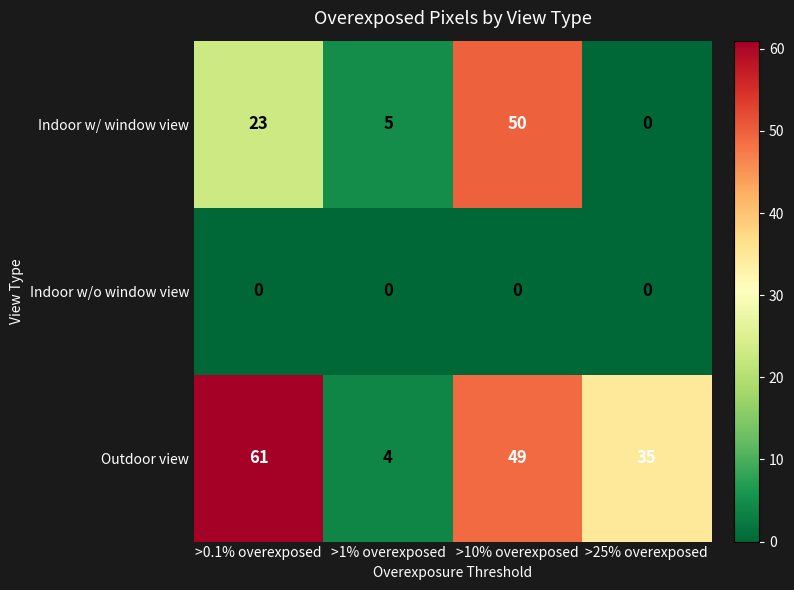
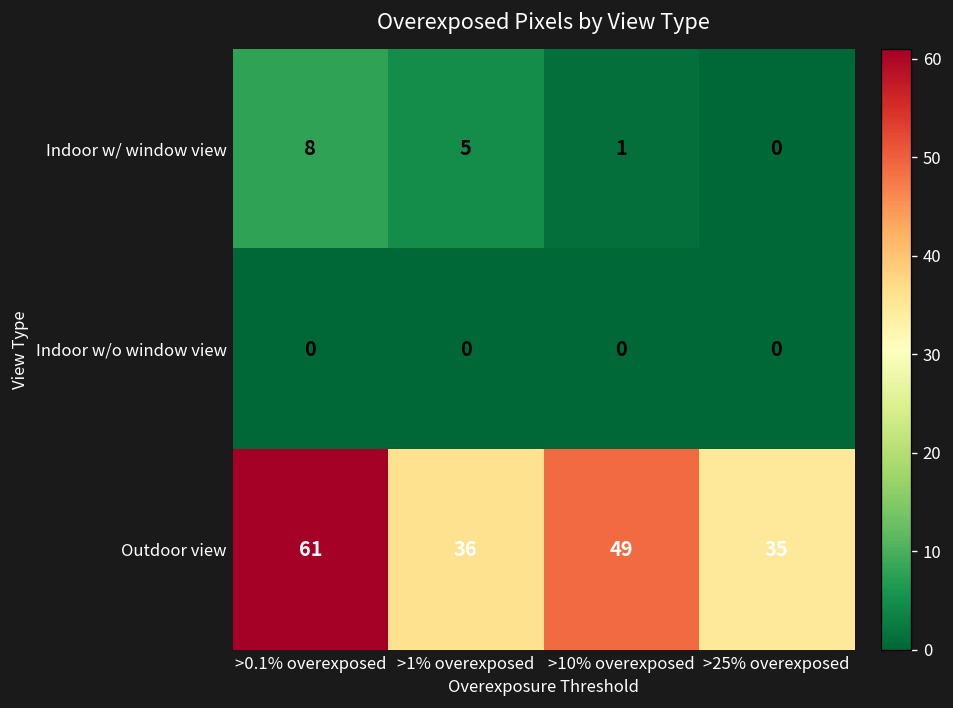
  {
    "Indoor w/ window view": {
-     ">0.1% overexposed": 23,
+     ">0.1% overexposed": 8,
      ">1% overexposed": 5,
-     ">10% overexposed": 50,
+     ">10% overexposed": 1,
      ">25% overexposed": 0
    },
    "Indoor w/o window view": {
      ">0.1% overexposed": 0,
      ">1% overexposed": 0,
      ">10% overexposed": 0,
      ">25% overexposed": 0
    },
    "Outdoor view": {
      ">0.1% overexposed": 61,
-     ">1% overexposed": 4,
+     ">1% overexposed": 36,
      ">10% overexposed": 49,
      ">25% overexposed": 35
    }
  }
